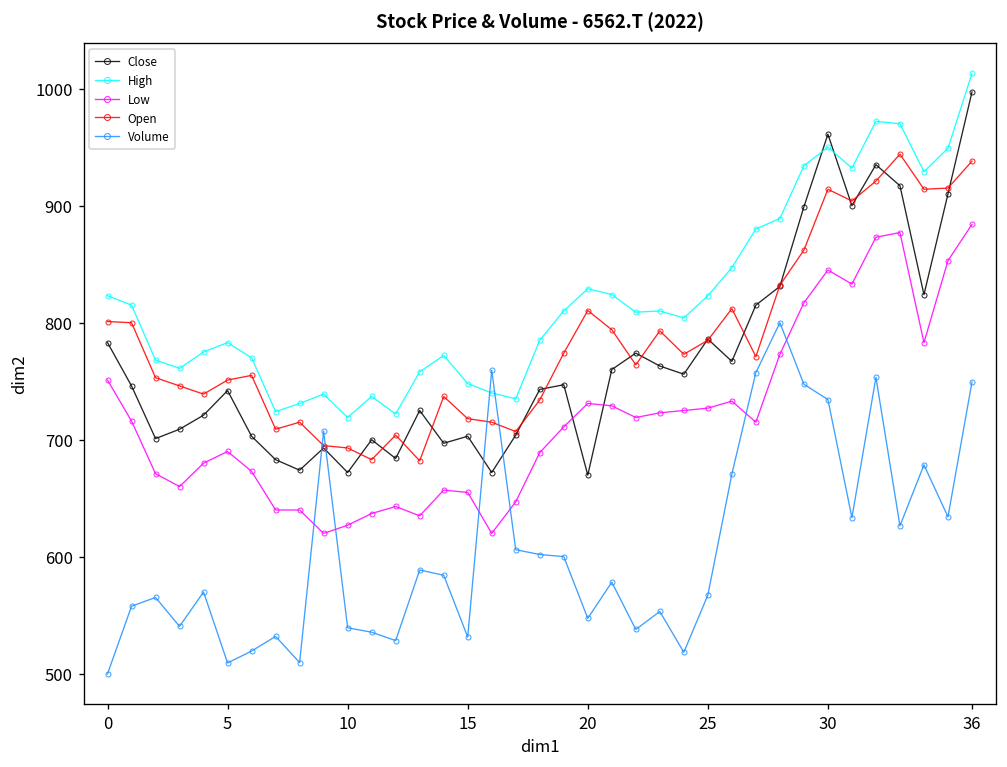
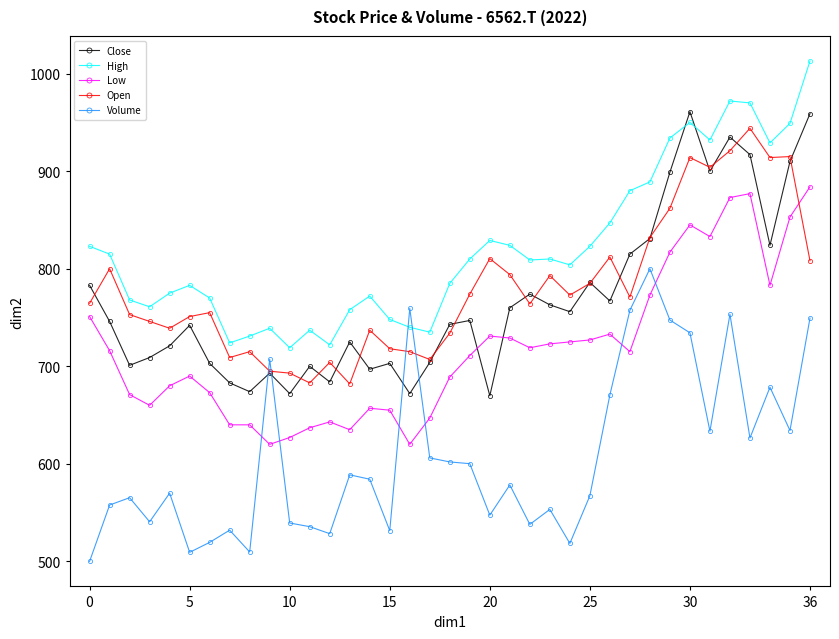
  {
    "Close": {
      "0": 780,
      "5": 740,
      "10": 670,
      "15": 700,
      "20": 670,
      "30": 960,
-     "36": 1000
+     "36": 960
    },
    "High": {
      "0": 820,
      "5": 780,
      "10": 720,
      "15": 750,
      "20": 830,
      "25": 820,
      "30": 950,
      "36": 1010
    },
    "Low": {
      "0": 750,
      "5": 690,
      "10": 630,
      "15": 660,
      "20": 730,
      "25": 730,
      "30": 850,
      "36": 880
    },
    "Open": {
-     "0": 800,
+     "0": 760,
      "5": 750,
      "10": 690,
      "15": 720,
      "20": 810,
      "30": 910,
-     "36": 940
+     "36": 810
    },
    "Volume": {
      "0": 500,
      "5": 510,
      "10": 540,
      "15": 530,
      "20": 550,
      "25": 570,
      "30": 730,
      "36": 750
    }
  }
